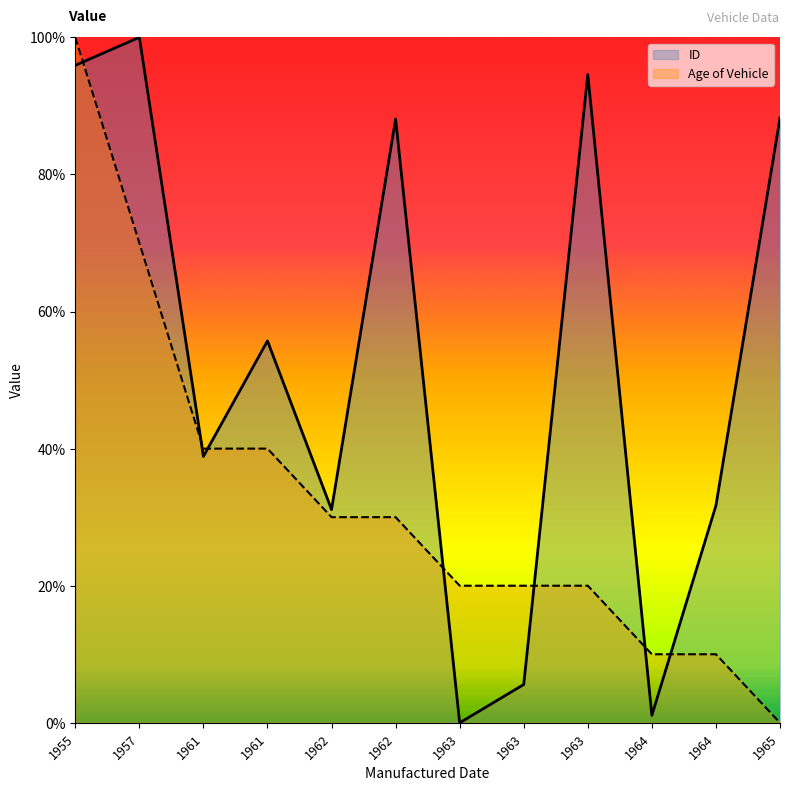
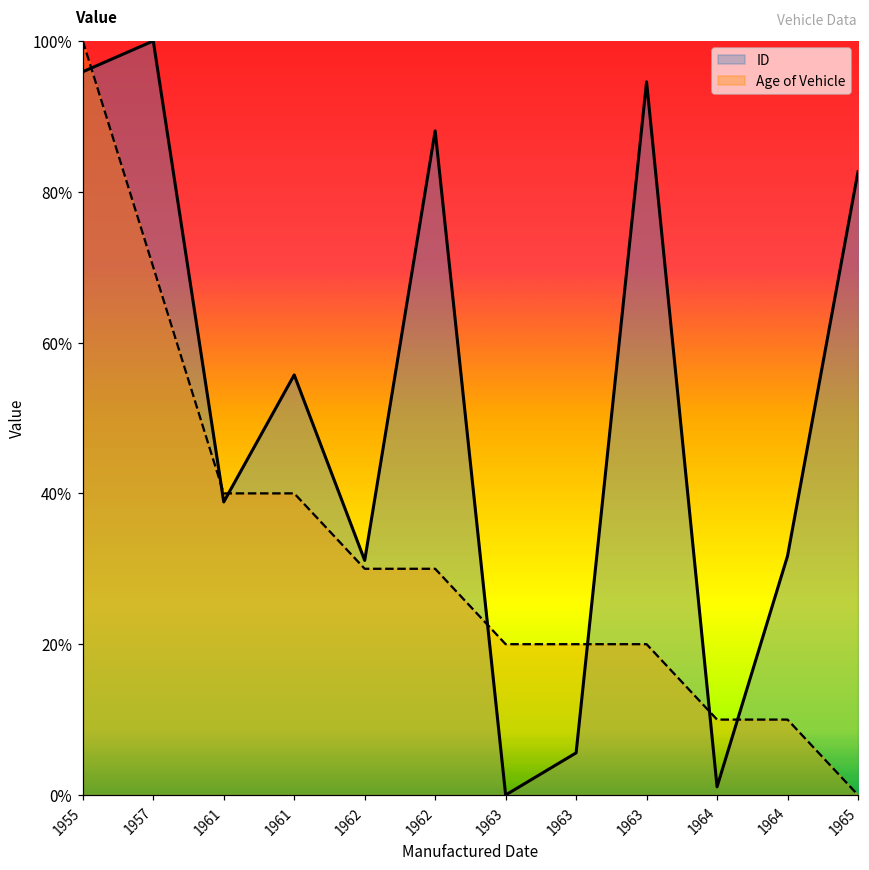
  {
    "ID": {
      "1955": "96%",
      "1957": "100%",
-     "1965": "88%"
+     "1965": "83%"
    },
    "Age of Vehicle": {
      "1955": "100%",
      "1957": "70%",
      "1965": "0%"
    }
  }
